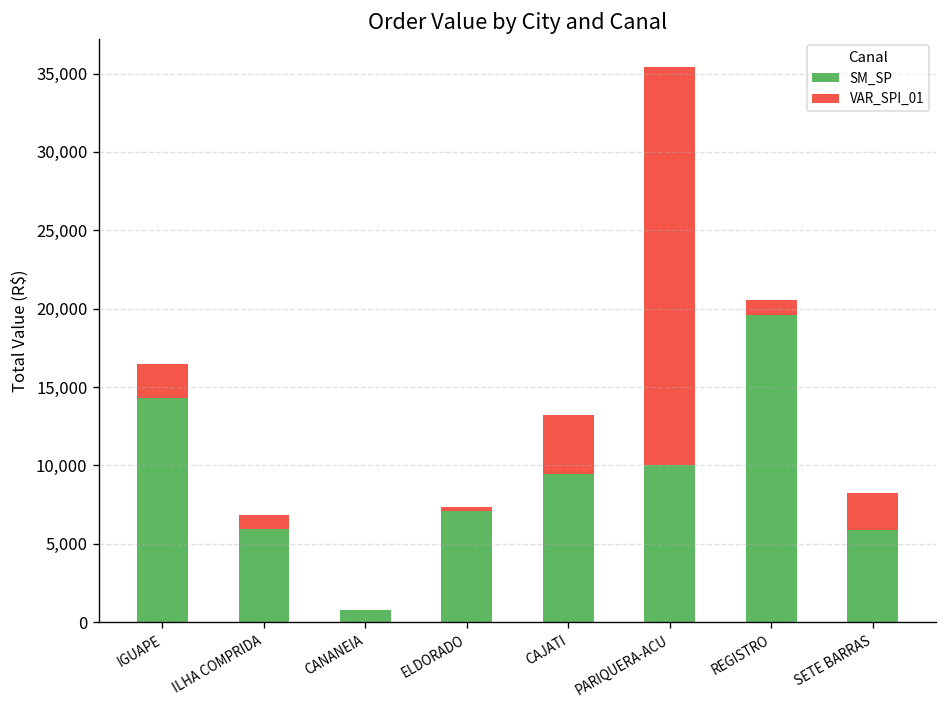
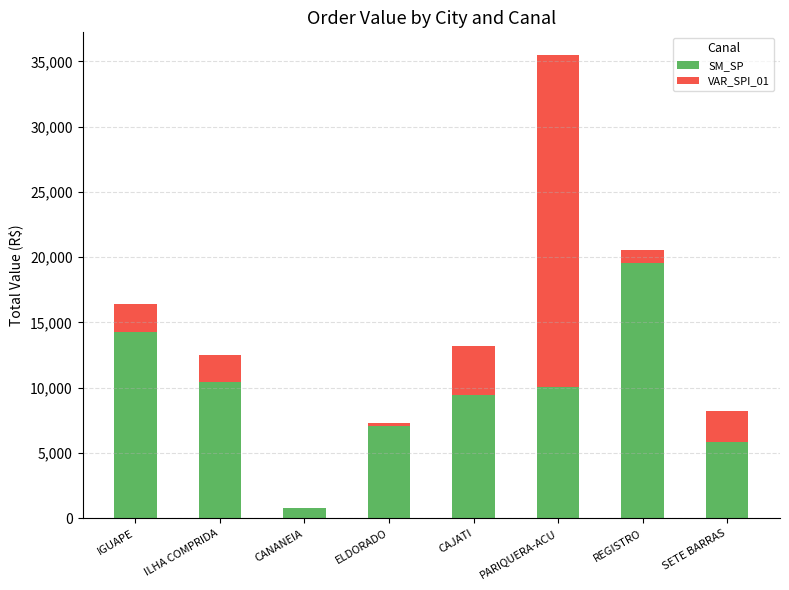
  {
    "SM_SP": {
      "IGUAPE": "14,300",
-     "ILHA COMPRIDA": "6,000",
+     "ILHA COMPRIDA": "10,400",
      "CANANEIA": "800",
      "ELDORADO": "7,100",
      "CAJATI": "9,400",
      "PARIQUERA-ACU": "10,000",
      "REGISTRO": "19,600",
      "SETE BARRAS": "5,900"
    },
    "VAR_SPI_01": {
      "IGUAPE": "2,200",
-     "ILHA COMPRIDA": "900",
+     "ILHA COMPRIDA": "2,100",
      "CANANEIA": "0",
      "ELDORADO": "200",
      "CAJATI": "3,800",
      "PARIQUERA-ACU": "25,400",
      "REGISTRO": "900",
      "SETE BARRAS": "2,400"
    }
  }
